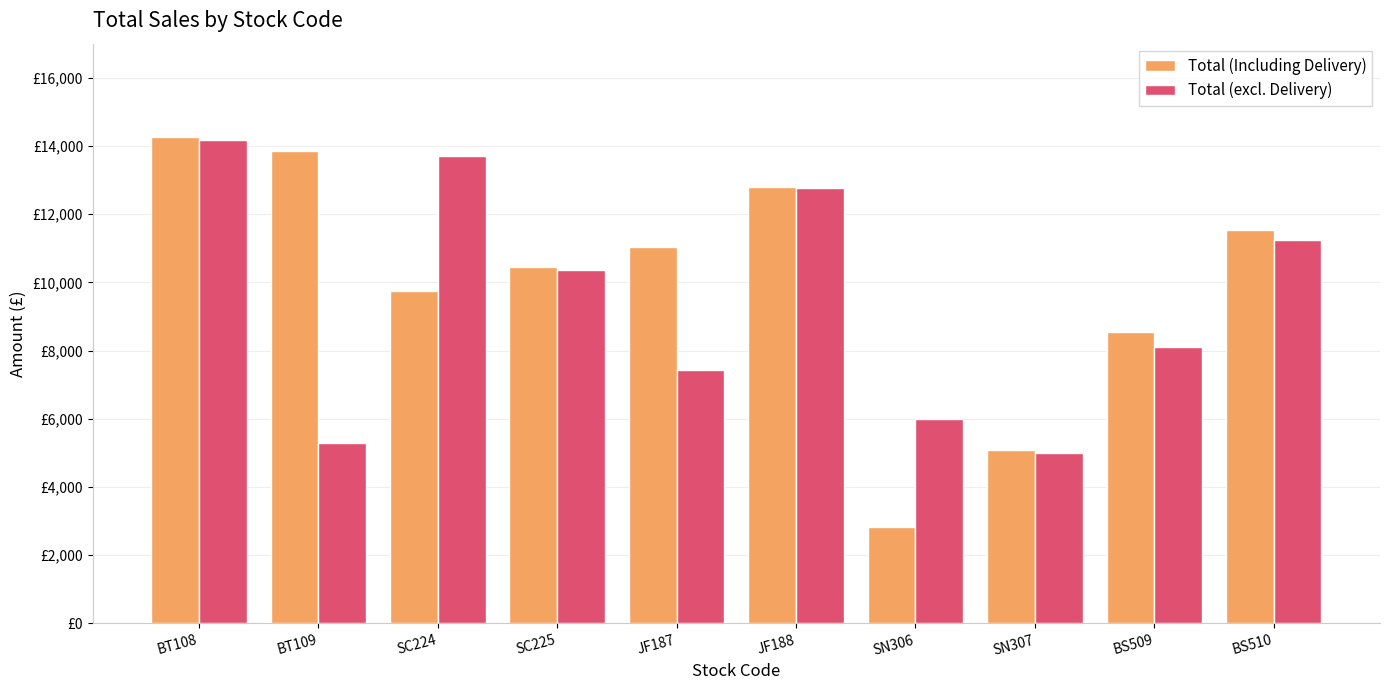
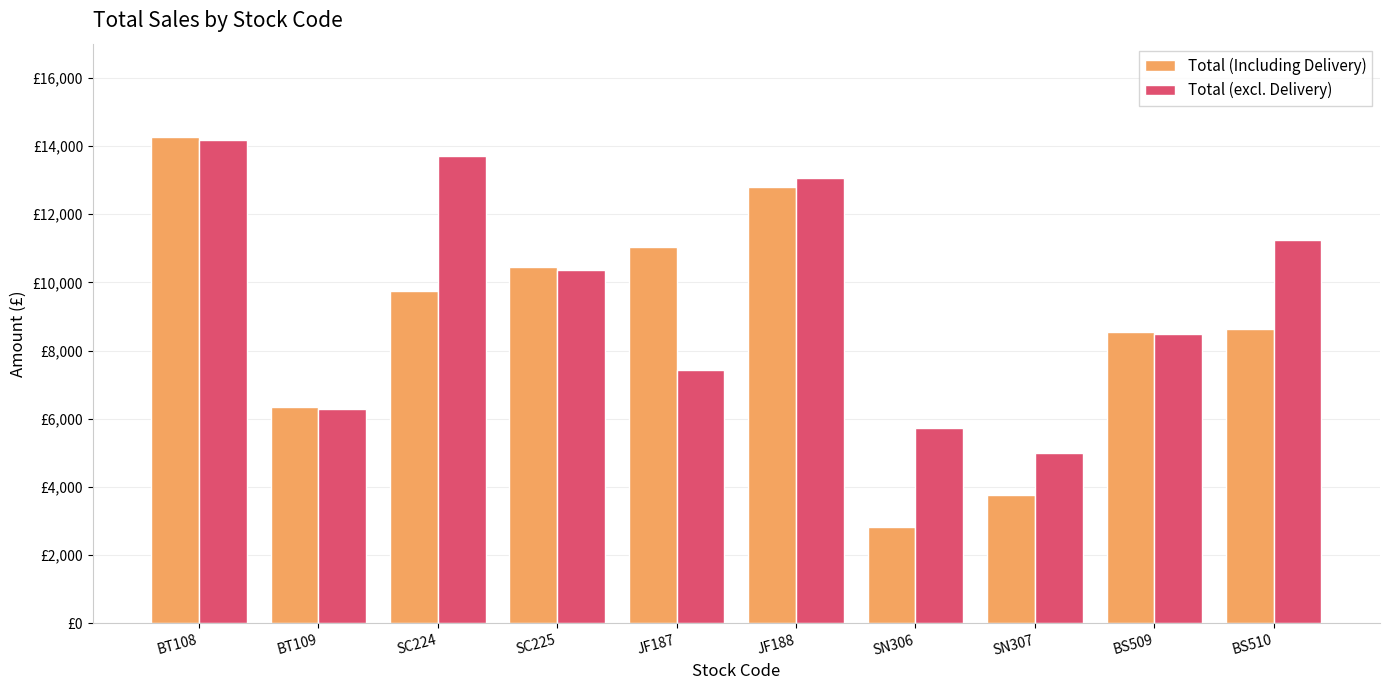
  {
    "Total (Including Delivery)": {
      "BT108": "£14,300",
-     "BT109": "£13,800",
+     "BT109": "£6,400",
      "SC224": "£9,700",
      "SC225": "£10,500",
      "JF187": "£11,000",
      "JF188": "£12,800",
      "SN306": "£2,800",
-     "SN307": "£5,100",
+     "SN307": "£3,800",
      "BS509": "£8,600",
-     "BS510": "£11,600"
+     "BS510": "£8,600"
    },
    "Total (excl. Delivery)": {
      "BT108": "£14,200",
-     "BT109": "£5,300",
+     "BT109": "£6,300",
      "SC224": "£13,700",
      "SC225": "£10,400",
      "JF187": "£7,400",
-     "JF188": "£12,800",
-     "SN306": "£6,000",
+     "JF188": "£13,000",
+     "SN306": "£5,700",
      "SN307": "£5,000",
-     "BS509": "£8,100",
+     "BS509": "£8,500",
      "BS510": "£11,200"
    }
  }
